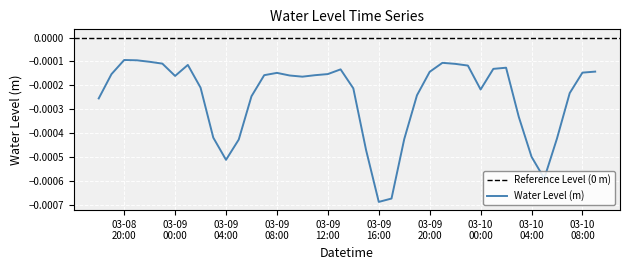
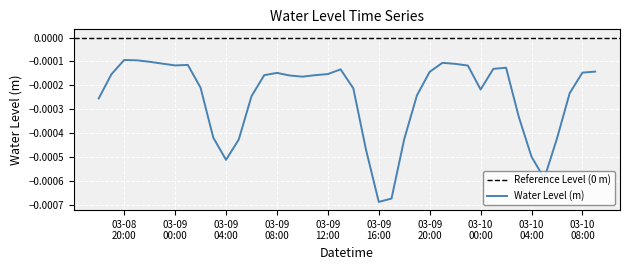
  {
    "03-08 20:00": -0.00009,
-   "03-09 00:00": -0.00016,
+   "03-09 00:00": -0.00012,
    "03-09 04:00": -0.00051,
    "03-09 08:00": -0.00015,
    "03-09 12:00": -0.00015,
    "03-09 16:00": -0.00069,
    "03-09 20:00": -0.00014,
    "03-10 00:00": -0.00022,
    "03-10 04:00": -0.00050,
    "03-10 08:00": -0.00015
  }
